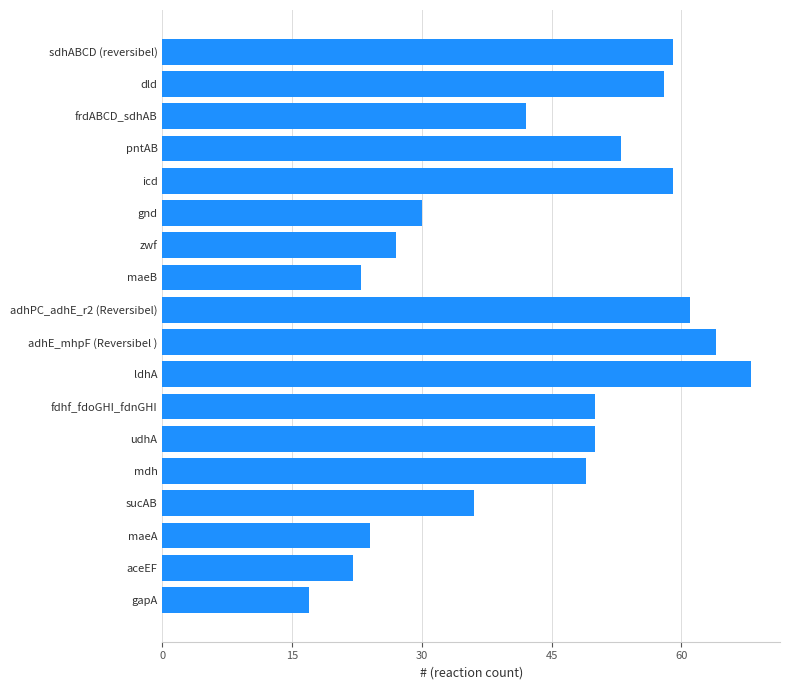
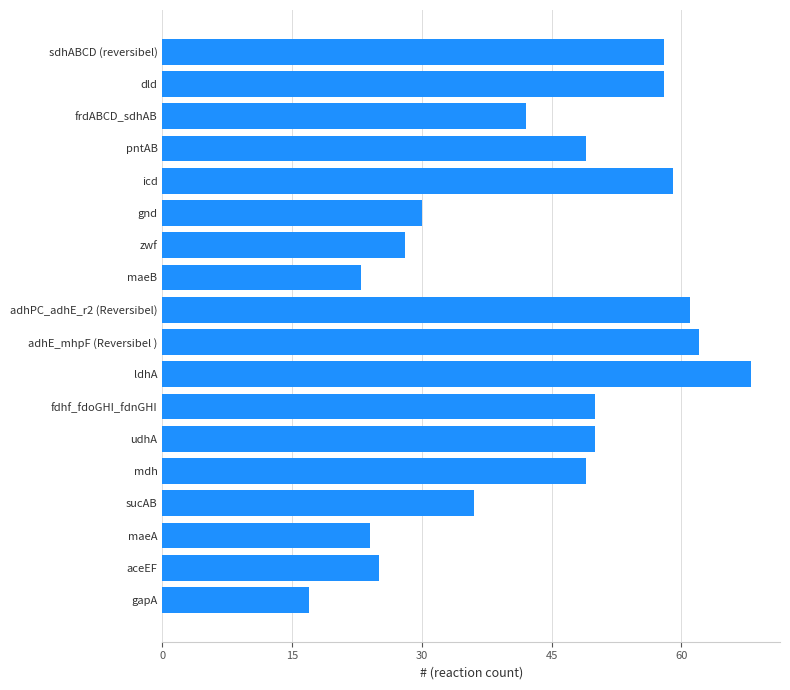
  {
-   "sdhABCD (reversibel)": 59,
+   "sdhABCD (reversibel)": 58,
    "dld": 58,
    "frdABCD_sdhAB": 42,
-   "pntAB": 53,
+   "pntAB": 49,
    "icd": 59,
    "gnd": 30,
-   "zwf": 27,
+   "zwf": 28,
    "maeB": 23,
    "adhPC_adhE_r2 (Reversibel)": 61,
-   "adhE_mhpF (Reversibel )": 64,
+   "adhE_mhpF (Reversibel )": 62,
    "ldhA": 68,
    "fdhf_fdoGHI_fdnGHI": 50,
    "udhA": 50,
    "mdh": 49,
    "sucAB": 36,
    "maeA": 24,
-   "aceEF": 22,
+   "aceEF": 25,
    "gapA": 17
  }
